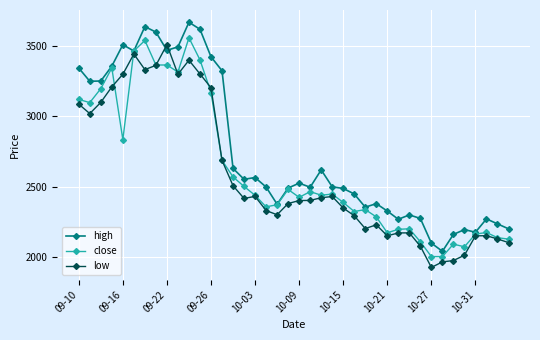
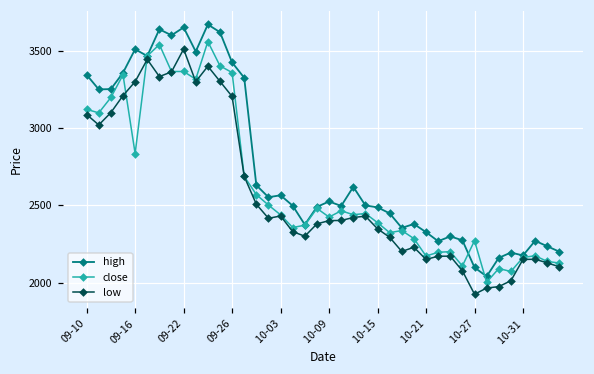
  {
    "high": {
      "09-10": 3340,
      "09-16": 3510,
-     "09-22": 3470,
+     "09-22": 3650,
      "09-26": 3420,
      "10-03": 2570,
      "10-09": 2530,
      "10-15": 2490,
      "10-21": 2330,
      "10-27": 2100
    },
    "close": {
      "09-10": 3120,
      "09-16": 2840,
      "09-22": 3370,
-     "09-26": 3170,
+     "09-26": 3360,
      "10-09": 2420,
      "10-15": 2390,
      "10-21": 2170,
-     "10-27": 2000
+     "10-27": 2270
    },
    "low": {
      "09-10": 3090,
      "09-16": 3300,
      "09-22": 3510,
      "09-26": 3200,
      "10-09": 2400,
      "10-15": 2350,
      "10-21": 2150,
      "10-27": 1930
    }
  }
